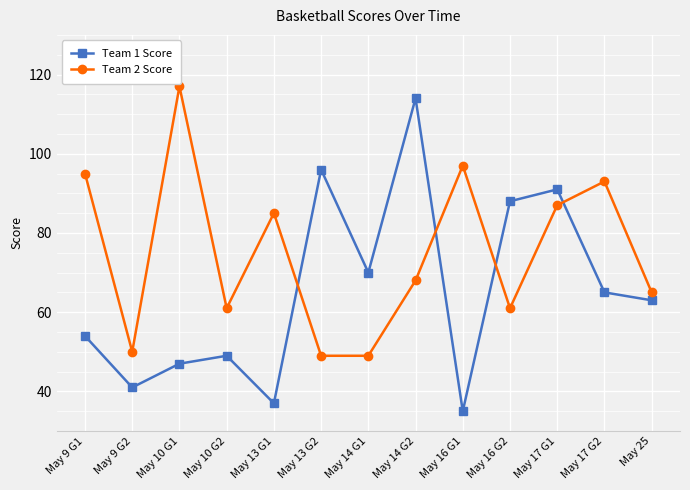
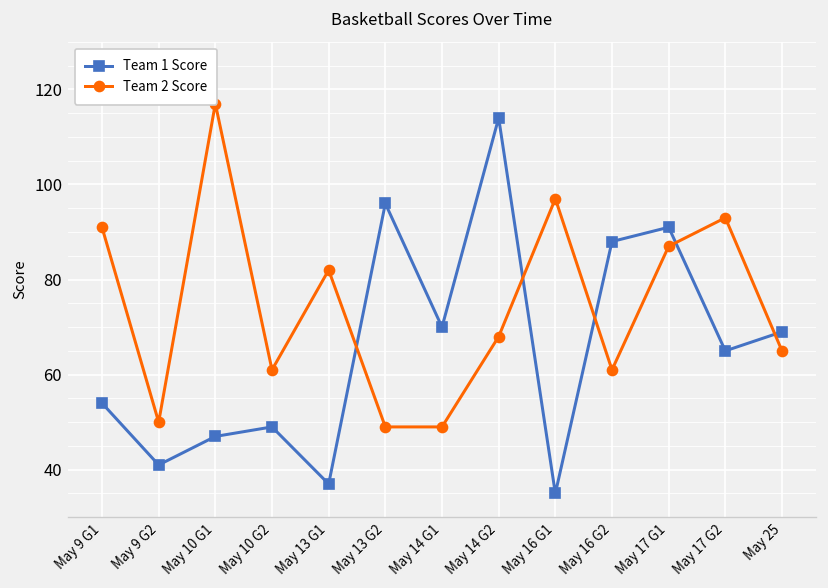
  {
    "Team 1 Score": {
      "May 9 G1": 54,
      "May 9 G2": 41,
      "May 10 G1": 47,
      "May 10 G2": 49,
      "May 13 G1": 37,
      "May 13 G2": 96,
      "May 14 G1": 70,
      "May 14 G2": 114,
      "May 16 G1": 35,
      "May 16 G2": 88,
      "May 17 G1": 91,
      "May 17 G2": 65,
-     "May 25": 63
+     "May 25": 69
    },
    "Team 2 Score": {
-     "May 9 G1": 95,
+     "May 9 G1": 91,
      "May 9 G2": 50,
      "May 10 G1": 117,
      "May 10 G2": 61,
-     "May 13 G1": 85,
+     "May 13 G1": 82,
      "May 13 G2": 49,
      "May 14 G1": 49,
      "May 14 G2": 68,
      "May 16 G1": 97,
      "May 16 G2": 61,
      "May 17 G1": 87,
      "May 17 G2": 93,
      "May 25": 65
    }
  }
